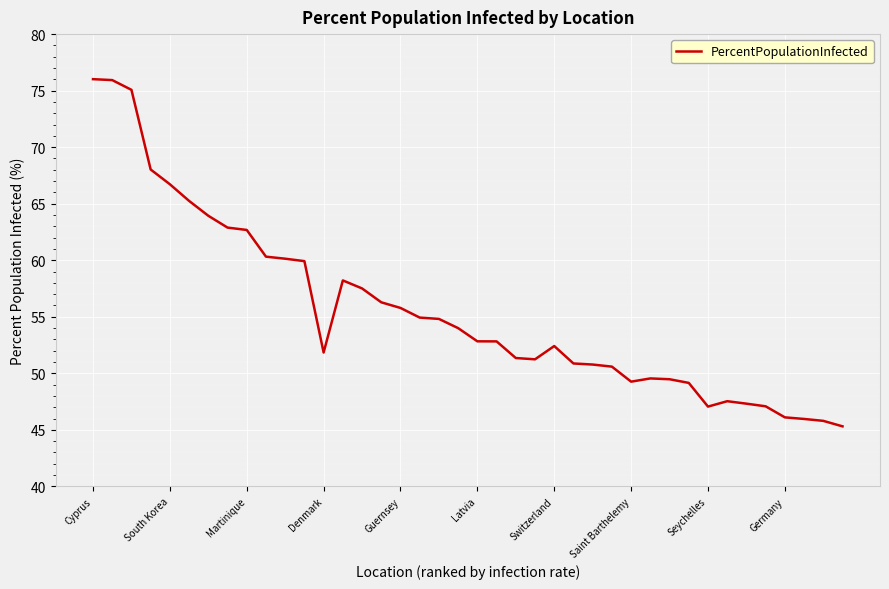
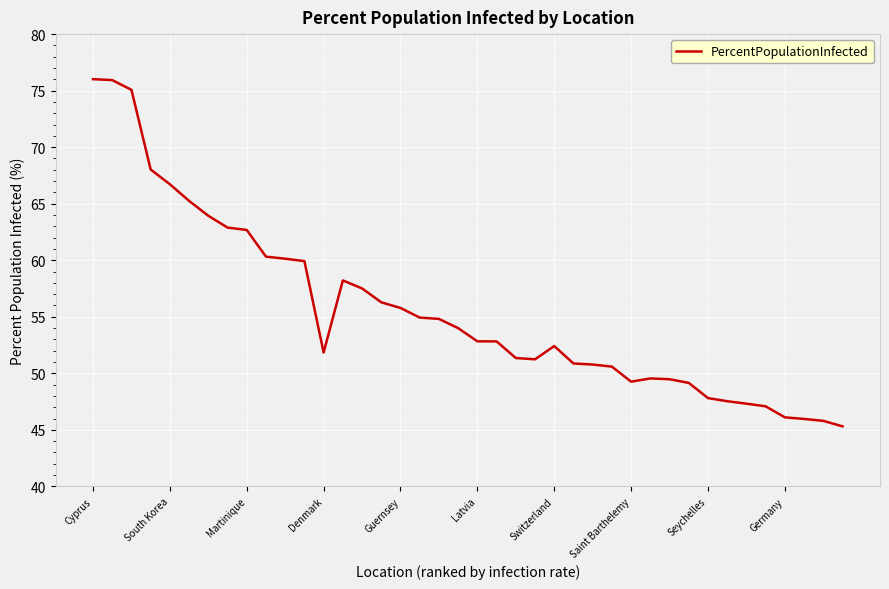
  {
    "Cyprus": 76.0,
    "South Korea": 66.7,
    "Martinique": 62.7,
    "Denmark": 51.8,
    "Guernsey": 55.8,
    "Latvia": 52.8,
    "Switzerland": 52.4,
    "Saint Barthelemy": 49.3,
-   "Seychelles": 47.1,
+   "Seychelles": 47.8,
    "Germany": 46.1
  }
